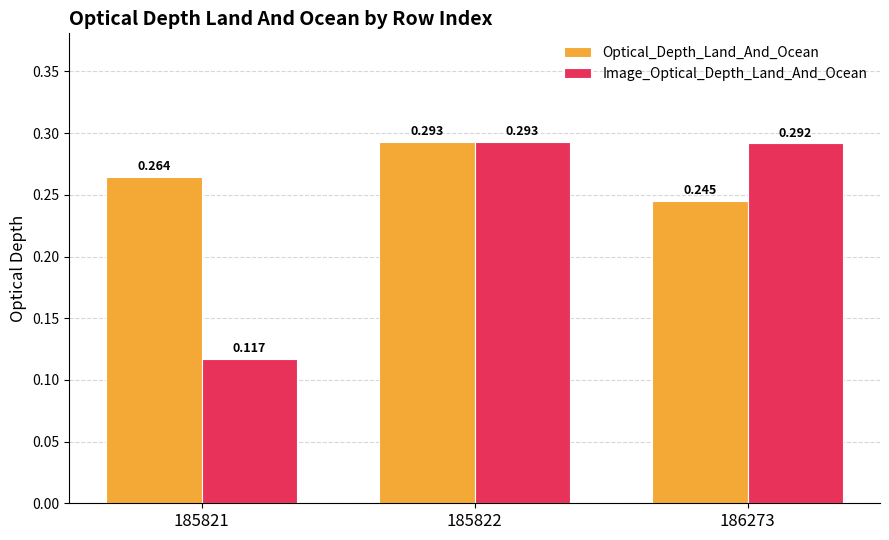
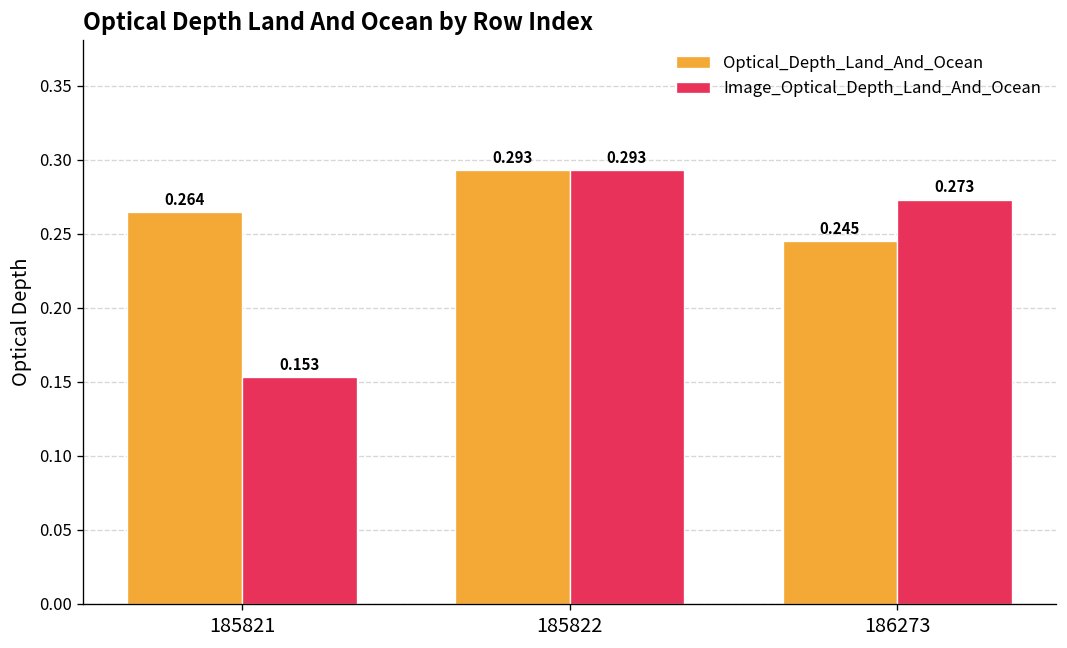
  {
    "Optical_Depth_Land_And_Ocean": {
      "185821": 0.264,
      "185822": 0.293,
      "186273": 0.245
    },
    "Image_Optical_Depth_Land_And_Ocean": {
-     "185821": 0.117,
+     "185821": 0.153,
      "185822": 0.293,
-     "186273": 0.292
+     "186273": 0.273
    }
  }
